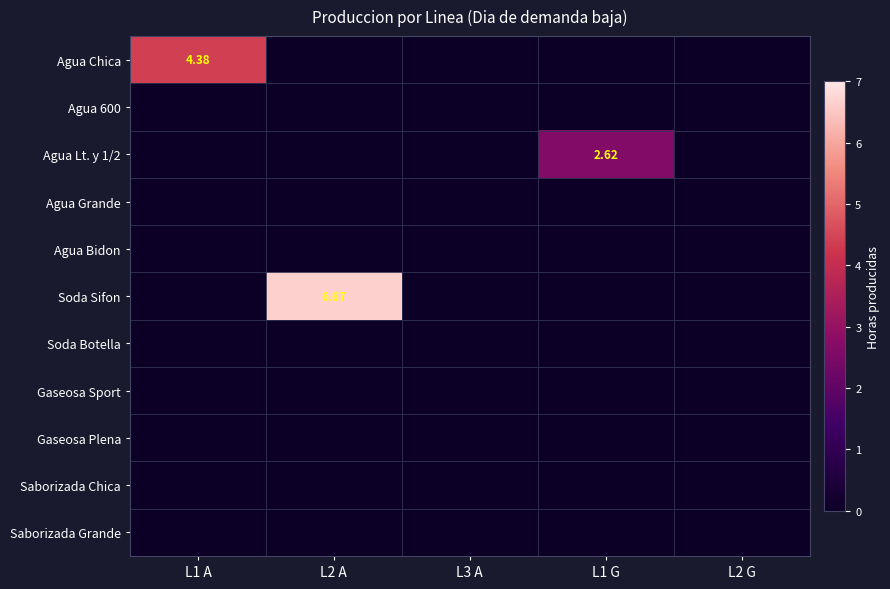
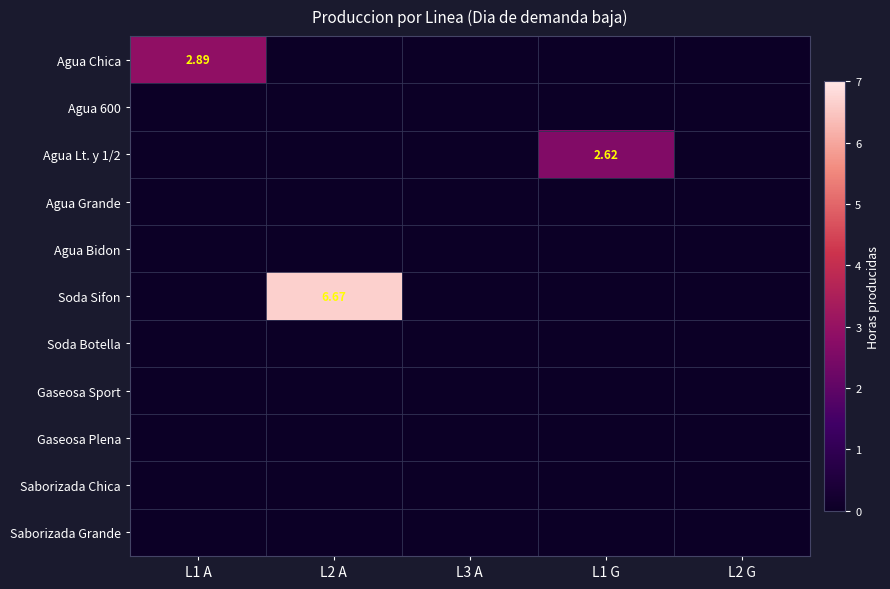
  {
    "Agua Chica": {
-     "L1 A": 4.38
+     "L1 A": 2.89
    },
    "Agua Lt. y 1/2": {
      "L1 G": 2.62
    },
    "Soda Sifon": {
      "L2 A": 6.67
    }
  }
